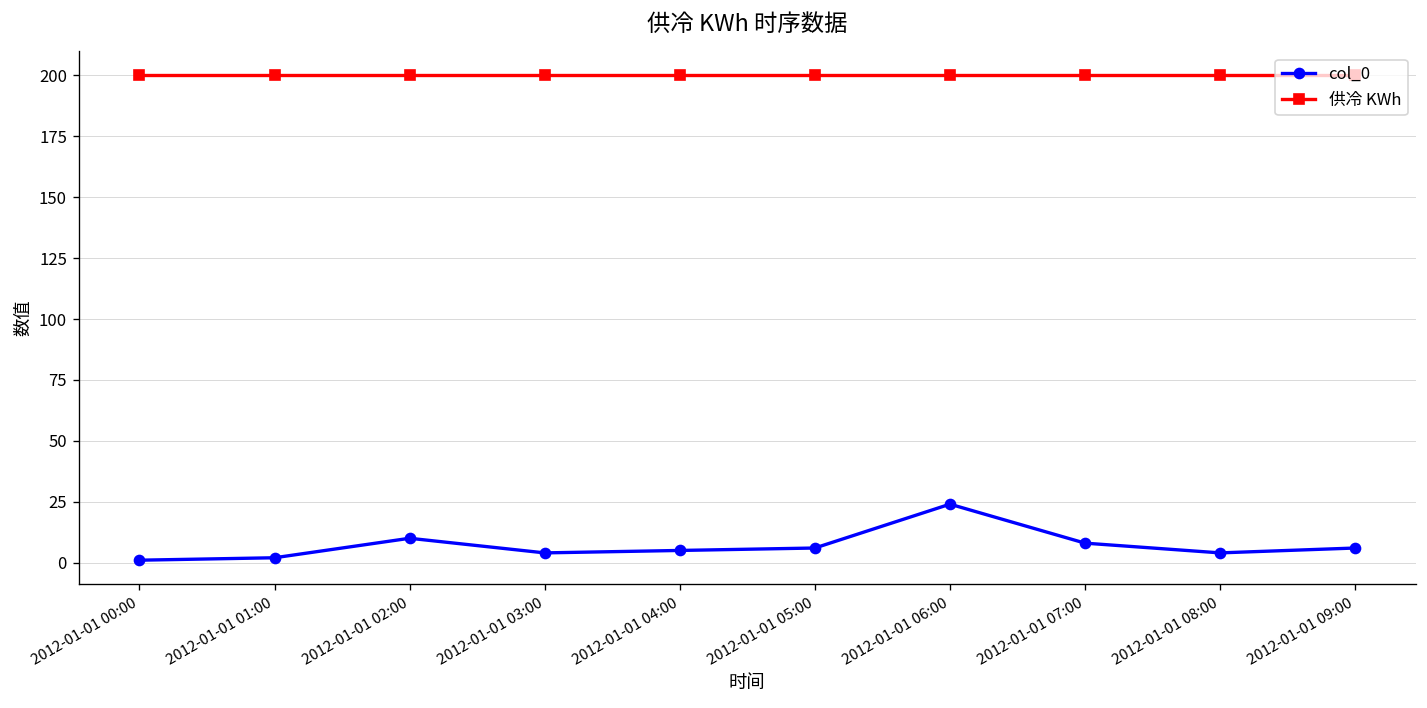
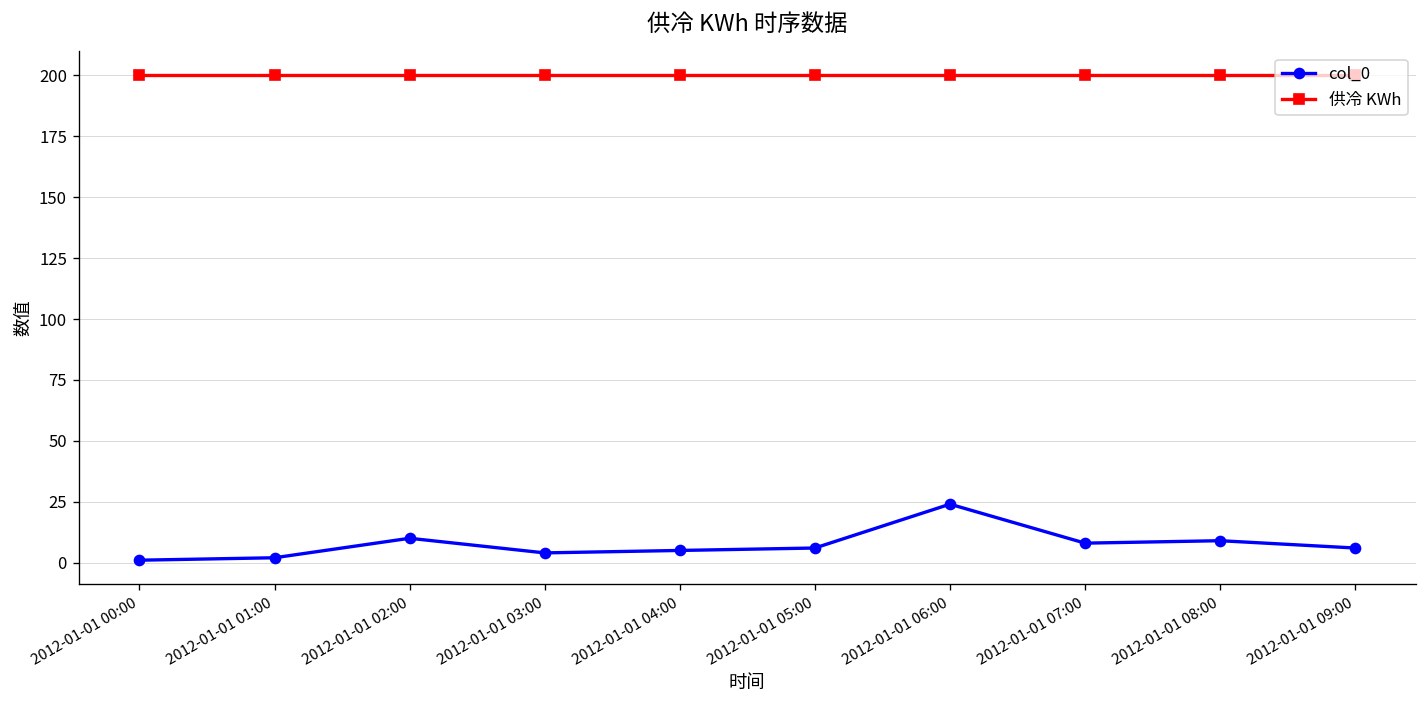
  {
    "col_0": {
      "2012-01-01 00:00": 1,
      "2012-01-01 01:00": 2,
      "2012-01-01 02:00": 10,
      "2012-01-01 03:00": 4,
      "2012-01-01 04:00": 5,
      "2012-01-01 05:00": 6,
      "2012-01-01 06:00": 24,
      "2012-01-01 07:00": 8,
-     "2012-01-01 08:00": 4,
+     "2012-01-01 08:00": 9,
      "2012-01-01 09:00": 6
    },
    "供冷 KWh": {
      "2012-01-01 00:00": 200,
      "2012-01-01 01:00": 200,
      "2012-01-01 02:00": 200,
      "2012-01-01 03:00": 200,
      "2012-01-01 04:00": 200,
      "2012-01-01 05:00": 200,
      "2012-01-01 06:00": 200,
      "2012-01-01 07:00": 200,
      "2012-01-01 08:00": 200
    }
  }
